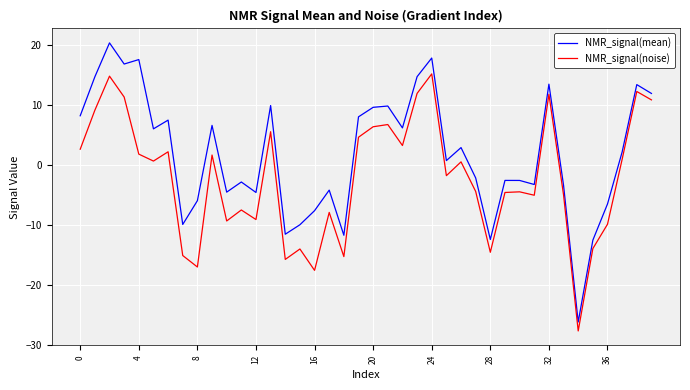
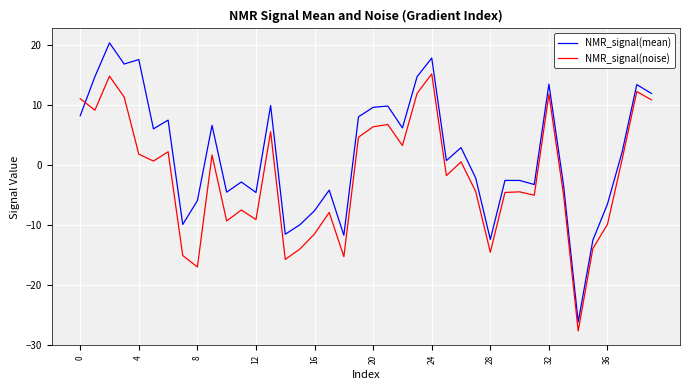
  {
    "NMR_signal(mean)": {
      "0": 8,
      "4": 18,
      "8": -6,
      "12": -5,
      "16": -8,
      "20": 10,
      "24": 18,
      "28": -12,
      "32": 13,
      "36": -6
    },
    "NMR_signal(noise)": {
-     "0": 3,
+     "0": 11,
      "4": 2,
      "8": -17,
      "12": -9,
-     "16": -18,
+     "16": -11,
      "20": 6,
      "24": 15,
      "28": -15,
      "32": 12,
      "36": -10
    }
  }
